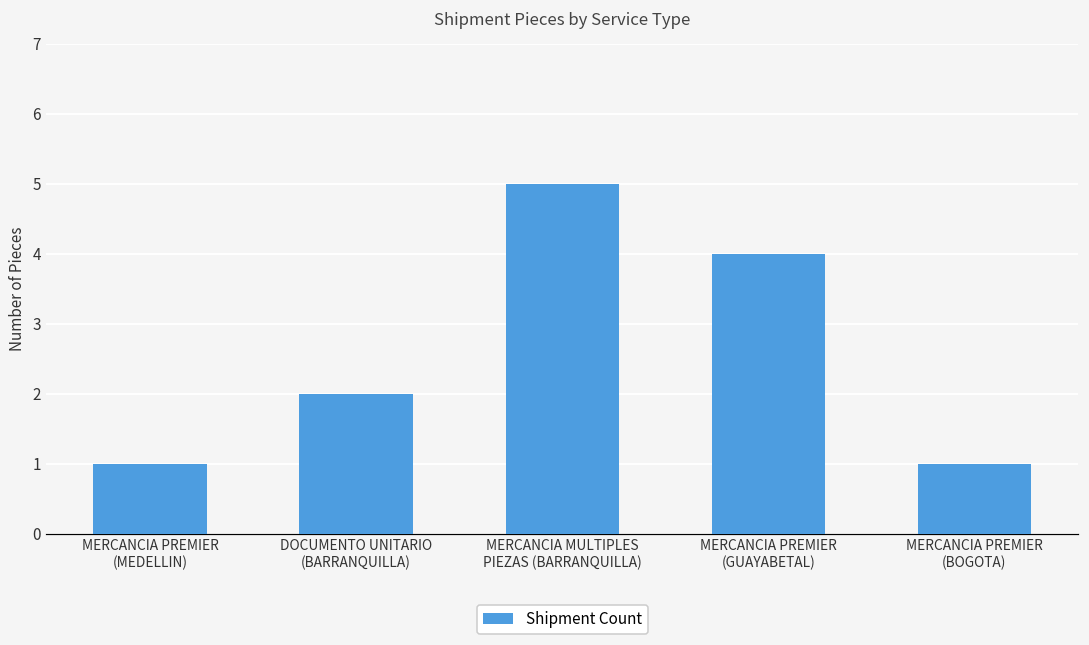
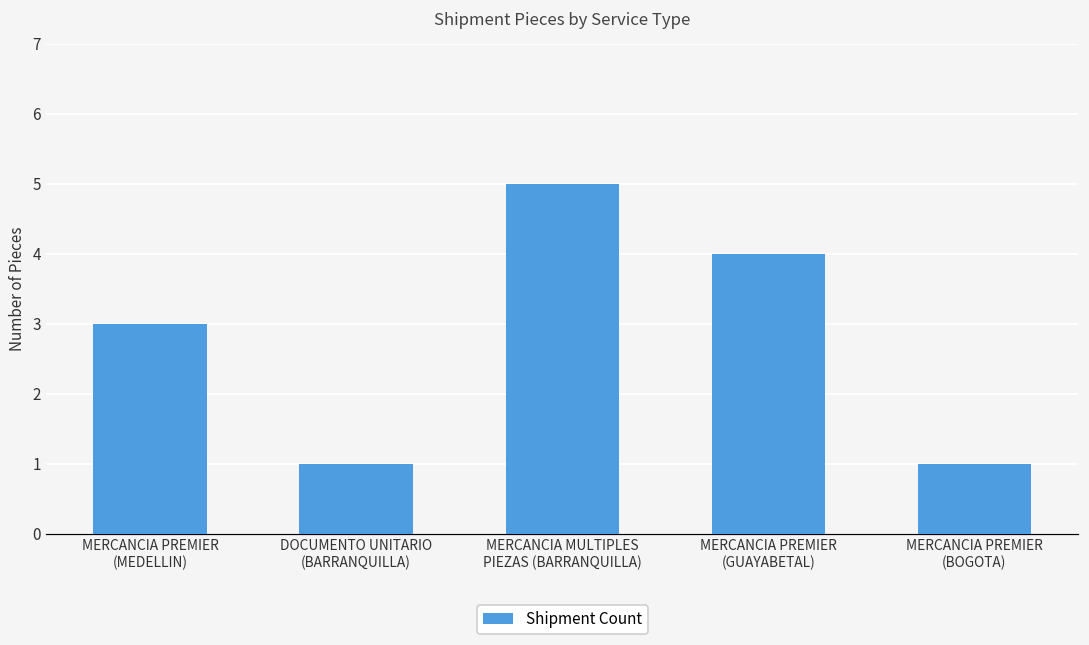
  {
-   "MERCANCIA PREMIER (MEDELLIN)": 1,
-   "DOCUMENTO UNITARIO (BARRANQUILLA)": 2,
+   "MERCANCIA PREMIER (MEDELLIN)": 3,
+   "DOCUMENTO UNITARIO (BARRANQUILLA)": 1,
    "MERCANCIA MULTIPLES PIEZAS (BARRANQUILLA)": 5,
    "MERCANCIA PREMIER (GUAYABETAL)": 4,
    "MERCANCIA PREMIER (BOGOTA)": 1
  }
